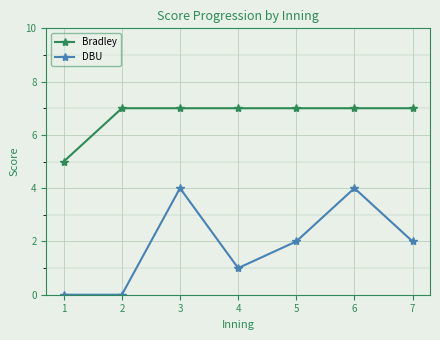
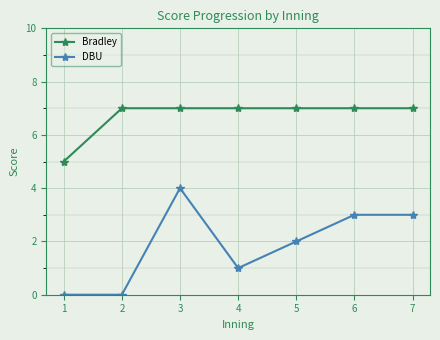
  {
    "Bradley": {
      "1": 5,
      "2": 7,
      "3": 7,
      "4": 7,
      "5": 7,
      "6": 7,
      "7": 7
    },
    "DBU": {
      "1": 0,
      "2": 0,
      "3": 4,
      "4": 1,
      "5": 2,
-     "6": 4,
-     "7": 2
+     "6": 3,
+     "7": 3
    }
  }
